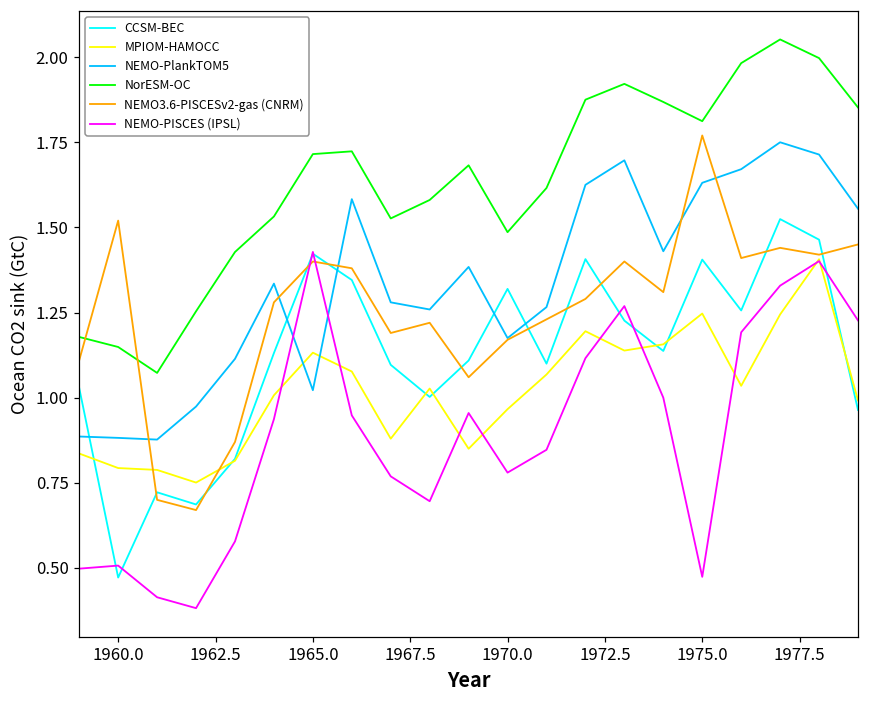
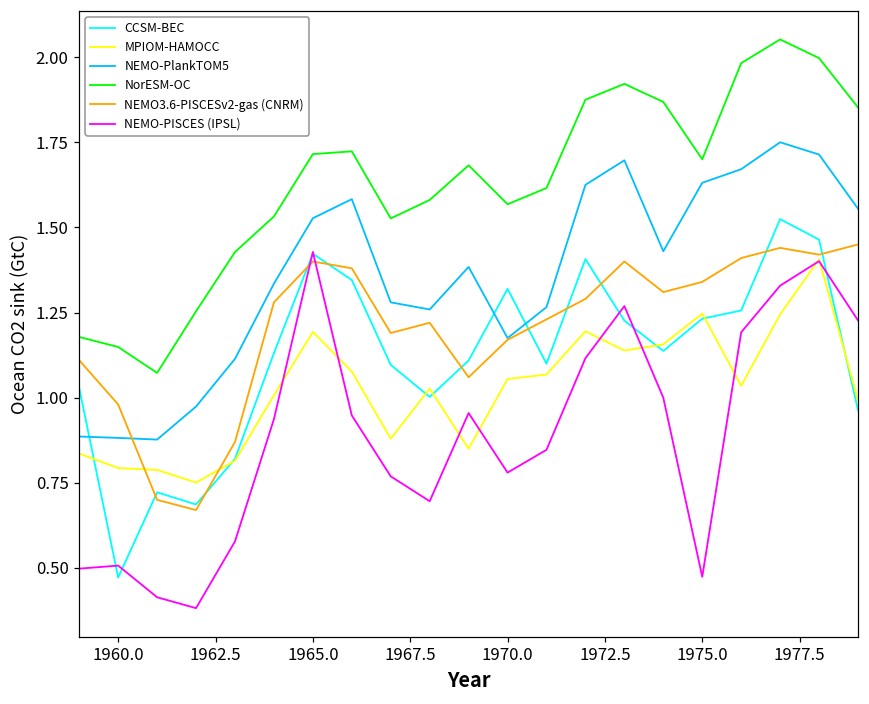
  {
    "CCSM-BEC": {
      "1960.0": 0.47,
      "1970.0": 1.32,
-     "1975.0": 1.41
+     "1975.0": 1.23
    },
    "MPIOM-HAMOCC": {
      "1960.0": 0.79,
-     "1965.0": 1.13,
-     "1970.0": 0.97,
+     "1965.0": 1.19,
+     "1970.0": 1.05,
      "1975.0": 1.25
    },
    "NEMO-PlankTOM5": {
      "1960.0": 0.88,
-     "1965.0": 1.02,
+     "1965.0": 1.53,
      "1975.0": 1.63
    },
    "NorESM-OC": {
      "1960.0": 1.15,
      "1965.0": 1.72,
-     "1970.0": 1.49,
-     "1975.0": 1.81
+     "1970.0": 1.57,
+     "1975.0": 1.70
    },
    "NEMO3.6-PISCESv2-gas (CNRM)": {
-     "1960.0": 1.52,
+     "1960.0": 0.98,
      "1965.0": 1.40,
-     "1975.0": 1.77
+     "1975.0": 1.34
    },
    "NEMO-PISCES (IPSL)": {
      "1960.0": 0.51,
      "1970.0": 0.78,
      "1975.0": 0.47
    }
  }
